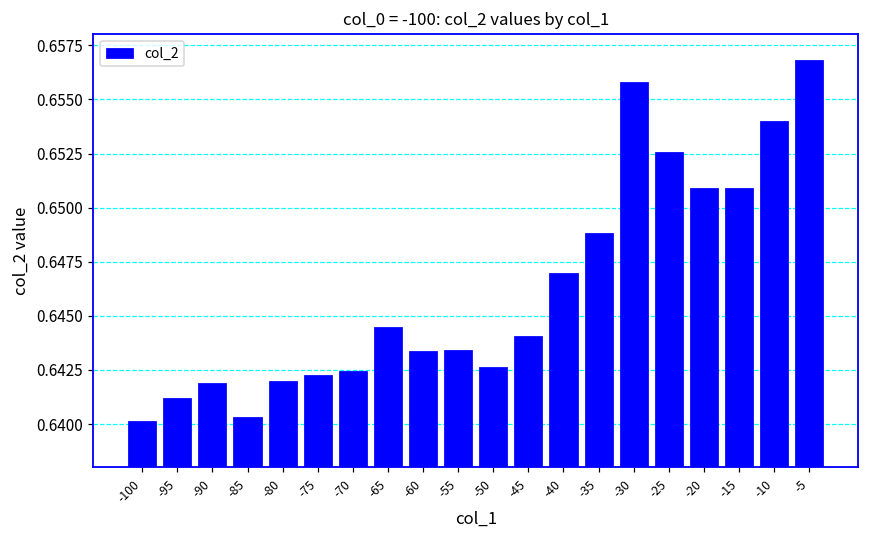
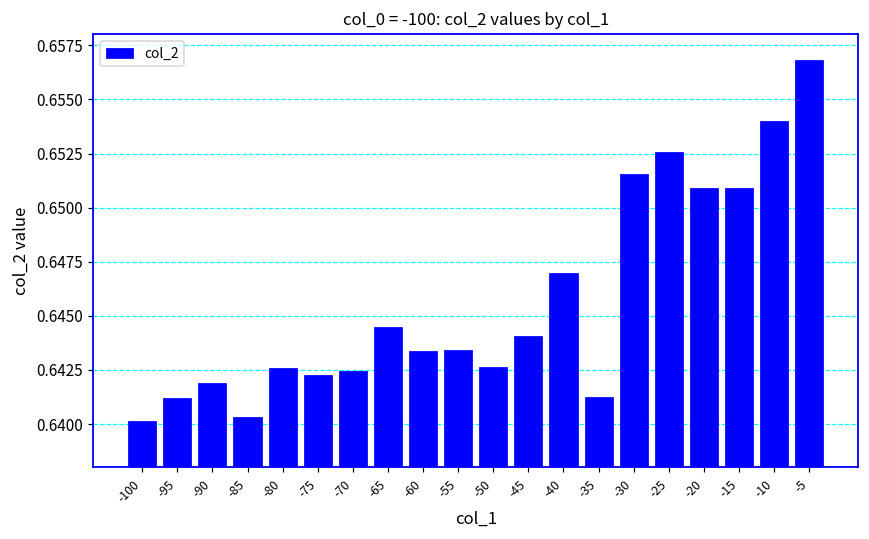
  {
    "-100": 0.6401,
    "-95": 0.6412,
    "-90": 0.6419,
    "-85": 0.6403,
-   "-80": 0.6420,
+   "-80": 0.6426,
    "-75": 0.6423,
    "-70": 0.6424,
    "-65": 0.6445,
    "-60": 0.6434,
    "-55": 0.6434,
    "-50": 0.6426,
    "-45": 0.6441,
    "-40": 0.6470,
-   "-35": 0.6488,
-   "-30": 0.6558,
+   "-35": 0.6412,
+   "-30": 0.6515,
    "-25": 0.6526,
    "-20": 0.6509,
    "-15": 0.6509,
    "-10": 0.6540,
    "-5": 0.6568
  }
